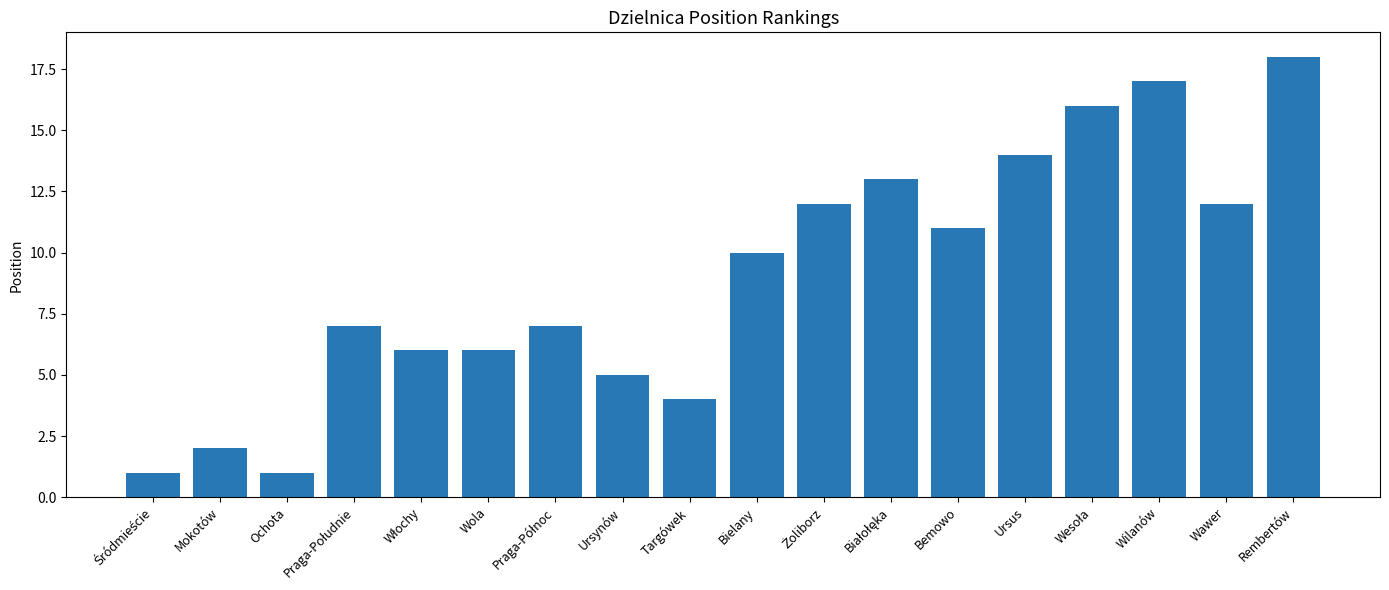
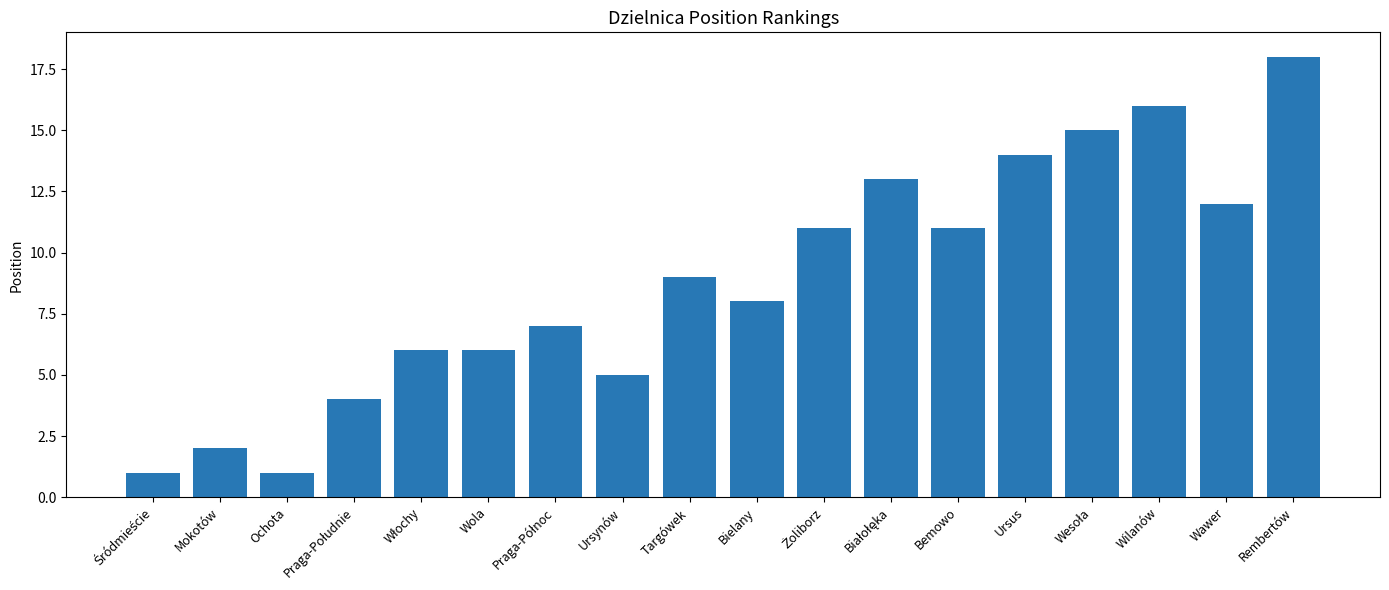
  {
    "Śródmieście": 1,
    "Mokotów": 2,
    "Ochota": 1,
-   "Praga-Południe": 7,
+   "Praga-Południe": 4,
    "Włochy": 6,
    "Wola": 6,
    "Praga-Północ": 7,
    "Ursynów": 5,
-   "Targówek": 4,
-   "Bielany": 10,
-   "Żoliborz": 12,
+   "Targówek": 9,
+   "Bielany": 8,
+   "Żoliborz": 11,
    "Białołęka": 13,
    "Bemowo": 11,
    "Ursus": 14,
-   "Wesoła": 16,
-   "Wilanów": 17,
+   "Wesoła": 15,
+   "Wilanów": 16,
    "Wawer": 12,
    "Rembertów": 18
  }
